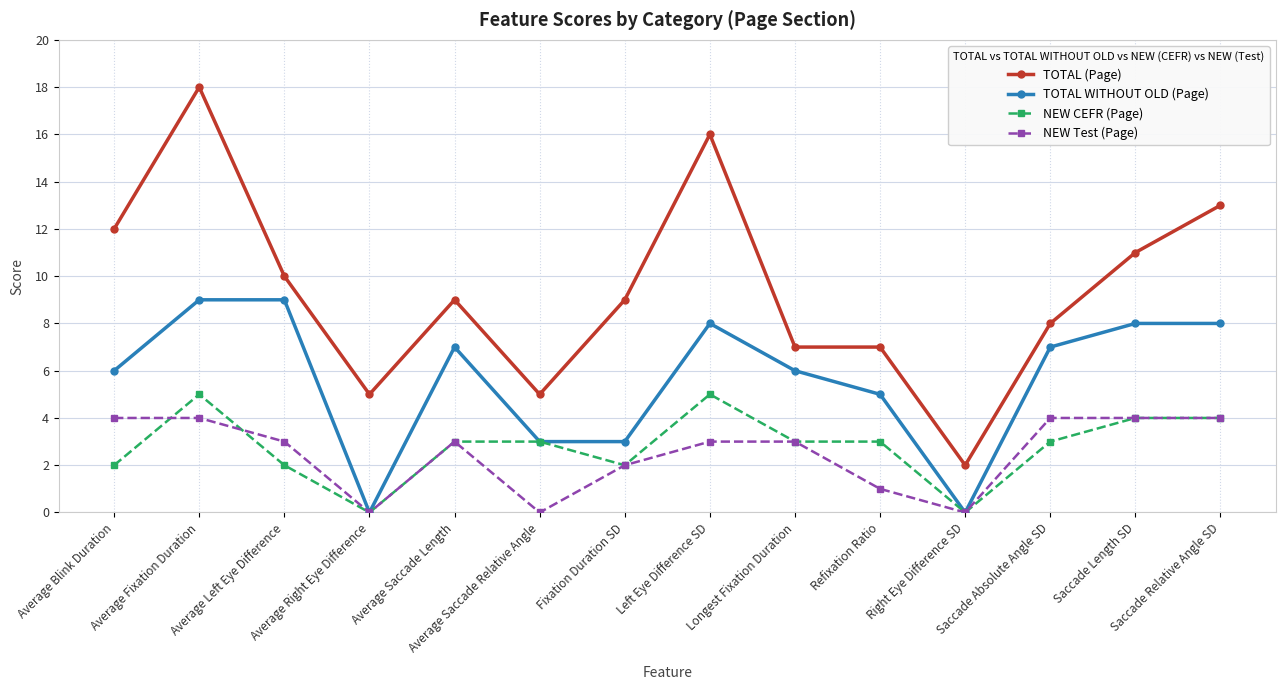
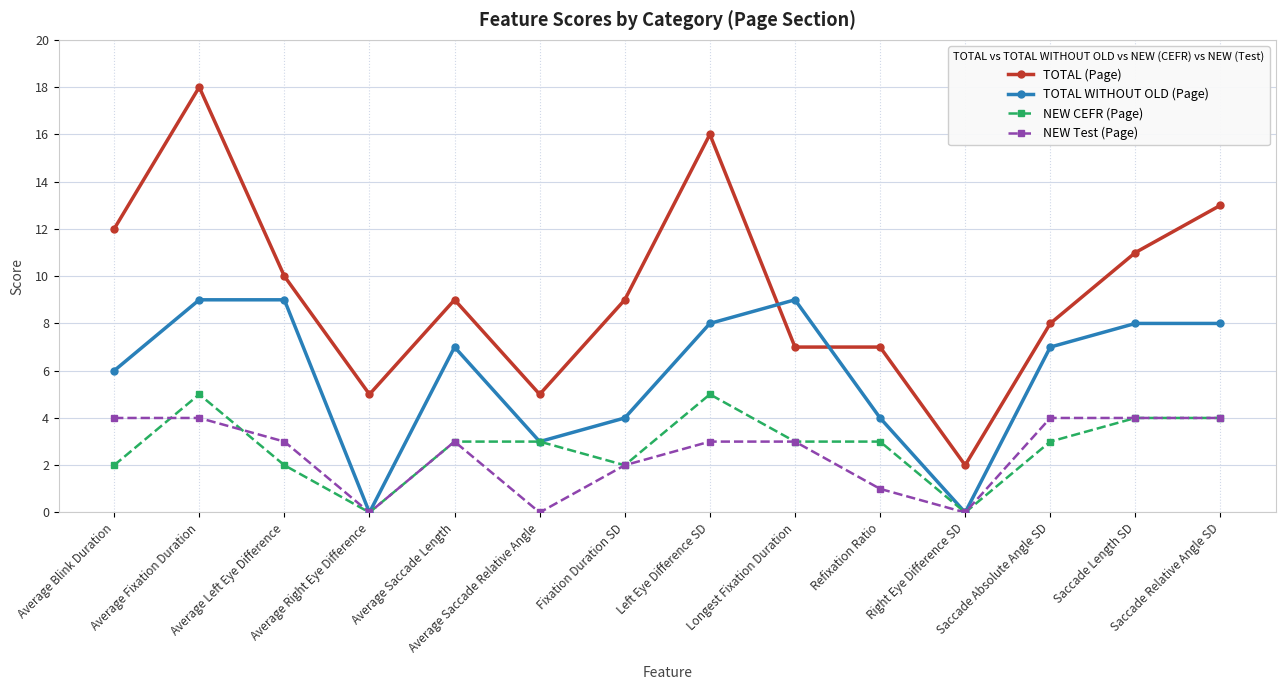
  {
    "TOTAL (Page)": {
      "Average Blink Duration": 12,
      "Average Fixation Duration": 18,
      "Average Left Eye Difference": 10,
      "Average Right Eye Difference": 5,
      "Average Saccade Length": 9,
      "Average Saccade Relative Angle": 5,
      "Fixation Duration SD": 9,
      "Left Eye Difference SD": 16,
      "Longest Fixation Duration": 7,
      "Refixation Ratio": 7,
      "Right Eye Difference SD": 2,
      "Saccade Absolute Angle SD": 8,
      "Saccade Length SD": 11,
      "Saccade Relative Angle SD": 13
    },
    "TOTAL WITHOUT OLD (Page)": {
      "Average Blink Duration": 6,
      "Average Fixation Duration": 9,
      "Average Left Eye Difference": 9,
      "Average Saccade Length": 7,
-     "Fixation Duration SD": 3,
+     "Fixation Duration SD": 4,
      "Left Eye Difference SD": 8,
-     "Longest Fixation Duration": 6,
-     "Refixation Ratio": 5,
+     "Longest Fixation Duration": 9,
+     "Refixation Ratio": 4,
      "Saccade Absolute Angle SD": 7,
      "Saccade Length SD": 8,
      "Saccade Relative Angle SD": 8
    },
    "NEW CEFR (Page)": {
      "Average Blink Duration": 2,
      "Average Fixation Duration": 5,
      "Average Left Eye Difference": 2,
      "Left Eye Difference SD": 5,
      "Refixation Ratio": 3,
      "Saccade Absolute Angle SD": 3
    },
    "NEW Test (Page)": {
      "Average Blink Duration": 4,
      "Average Fixation Duration": 4,
      "Average Left Eye Difference": 3,
      "Average Saccade Relative Angle": 0,
      "Left Eye Difference SD": 3,
      "Refixation Ratio": 1,
      "Saccade Absolute Angle SD": 4
    }
  }
